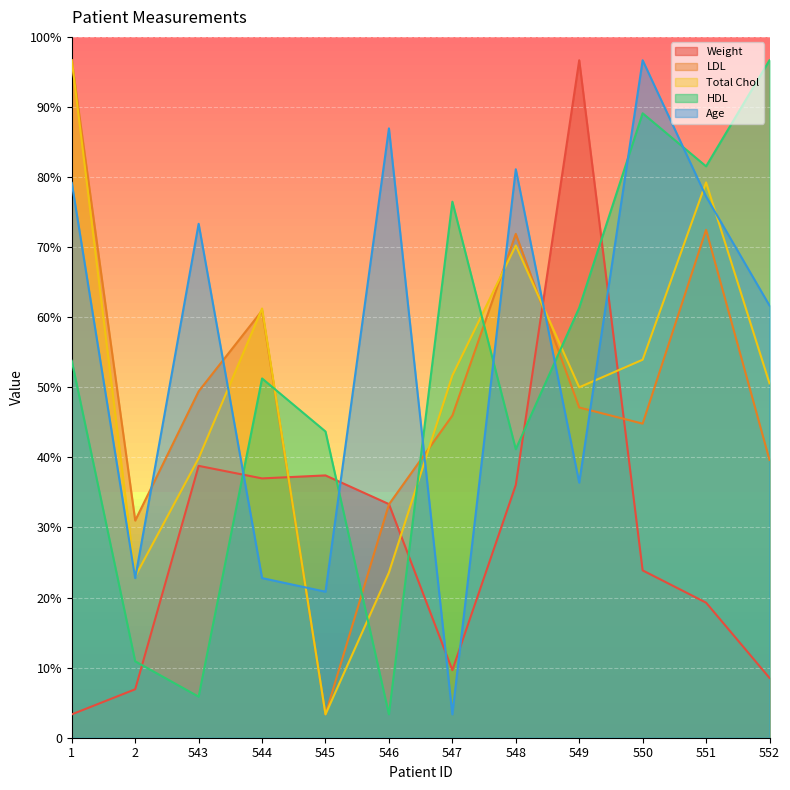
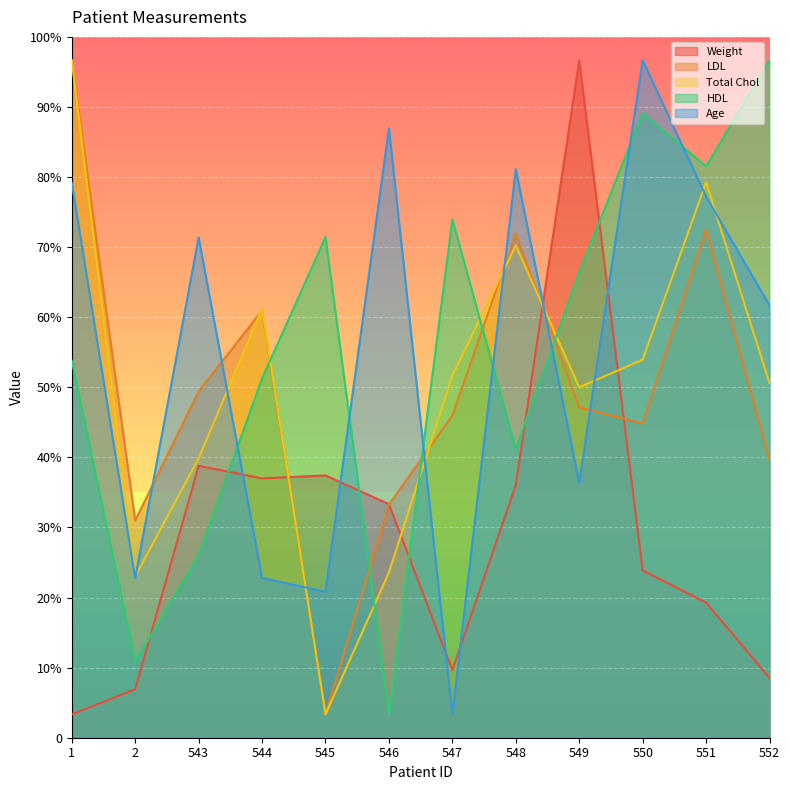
  {
    "HDL": {
      "1": "54%",
      "2": "11%",
-     "543": "6%",
+     "543": "26%",
      "544": "51%",
-     "545": "44%",
+     "545": "71%",
      "546": "3%",
-     "547": "76%",
+     "547": "74%",
      "548": "41%",
-     "549": "61%",
+     "549": "66%",
      "550": "89%",
      "551": "82%",
      "552": "97%"
    },
    "Age": {
      "1": "79%",
-     "543": "73%",
+     "543": "71%",
      "544": "23%",
      "545": "21%",
      "546": "87%",
      "547": "3%",
      "548": "81%",
      "549": "36%",
      "550": "97%",
      "551": "77%",
      "552": "62%"
    }
  }
